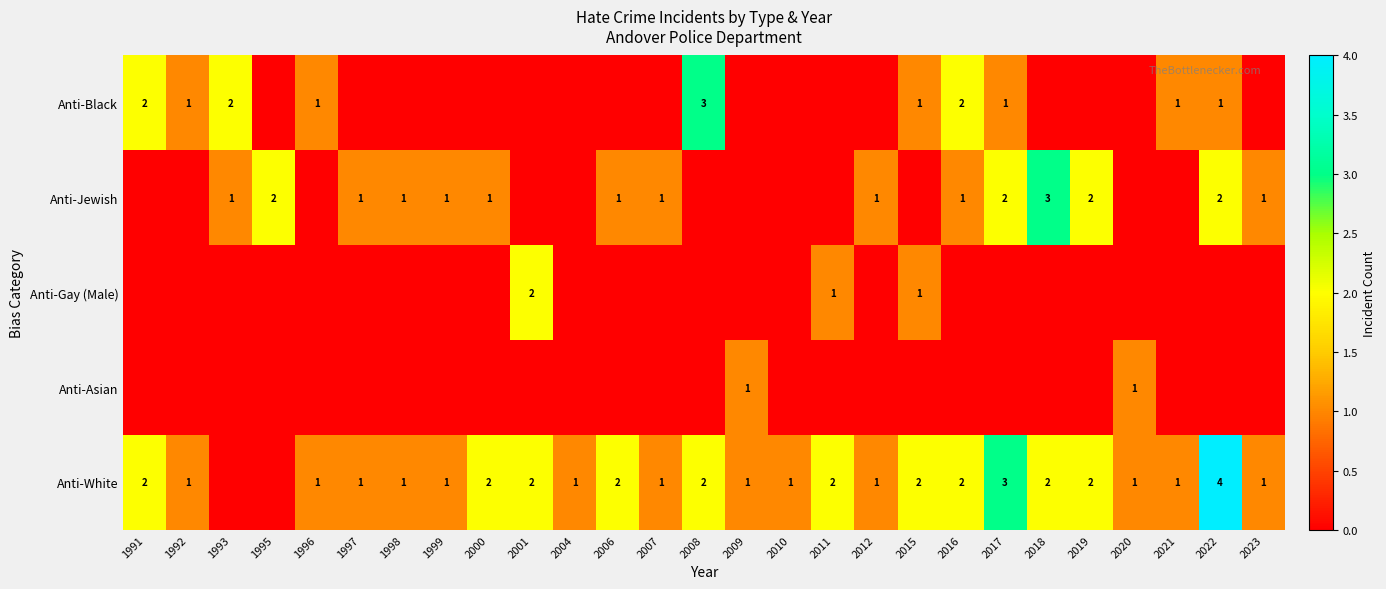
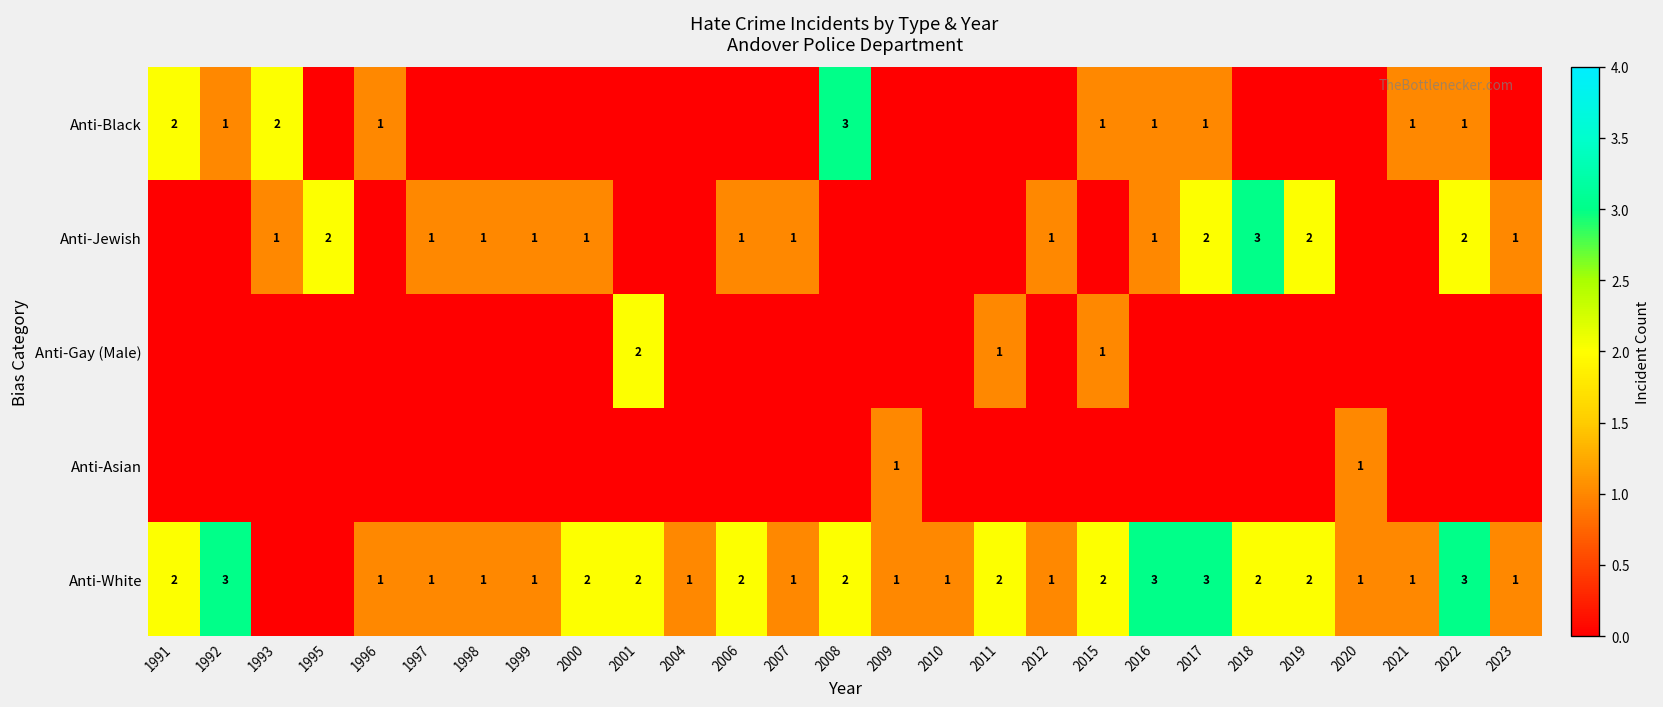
  {
    "Anti-Black": {
      "1991": 2,
      "1992": 1,
      "1993": 2,
      "1996": 1,
      "2008": 3,
      "2015": 1,
-     "2016": 2,
+     "2016": 1,
      "2017": 1,
      "2021": 1
    },
    "Anti-Jewish": {
      "1993": 1,
      "1995": 2,
      "1997": 1,
      "1998": 1,
      "1999": 1,
      "2000": 1,
      "2006": 1,
      "2007": 1,
      "2012": 1,
      "2016": 1,
      "2017": 2,
      "2018": 3,
      "2019": 2,
      "2022": 2,
      "2023": 1
    },
    "Anti-Gay (Male)": {
      "2001": 2,
      "2011": 1,
      "2015": 1
    },
    "Anti-Asian": {
      "2009": 1,
      "2020": 1
    },
    "Anti-White": {
      "1991": 2,
-     "1992": 1,
+     "1992": 3,
      "1996": 1,
      "1997": 1,
      "1998": 1,
      "1999": 1,
      "2000": 2,
      "2001": 2,
      "2004": 1,
      "2006": 2,
      "2007": 1,
      "2008": 2,
      "2009": 1,
      "2010": 1,
      "2011": 2,
      "2012": 1,
      "2015": 2,
-     "2016": 2,
+     "2016": 3,
      "2017": 3,
      "2018": 2,
      "2019": 2,
      "2020": 1,
      "2021": 1,
-     "2022": 4,
+     "2022": 3,
      "2023": 1
    }
  }
